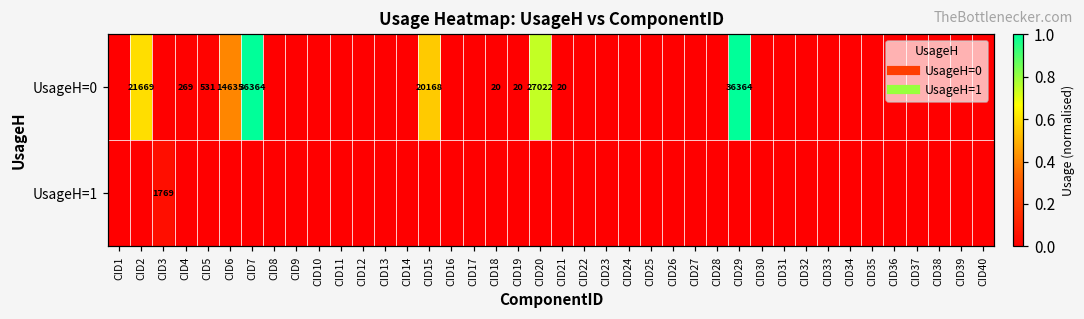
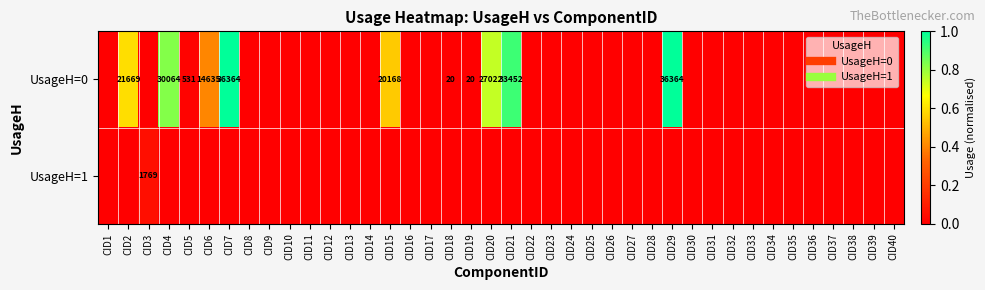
  {
    "UsageH=0": {
      "CID2": 21669,
-     "CID4": 269,
+     "CID4": 30064,
      "CID5": 531,
      "CID15": 20168,
      "CID18": 20,
      "CID19": 20,
-     "CID21": 20,
+     "CID21": 33452,
      "CID29": 36364
    },
    "UsageH=1": {
      "CID3": 1769
    }
  }
